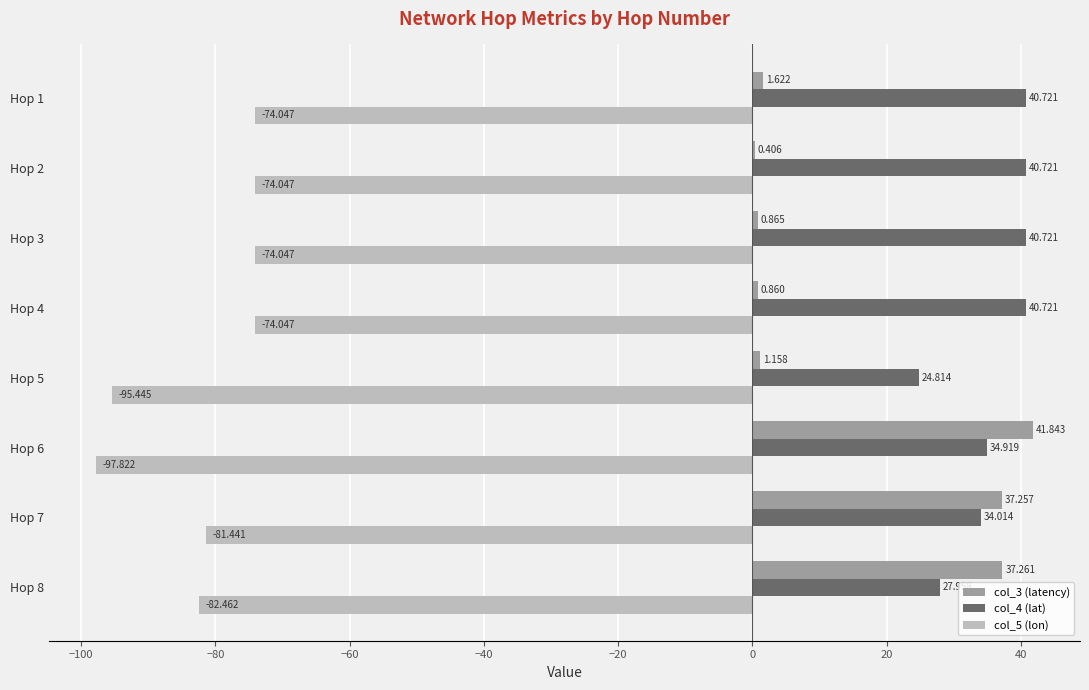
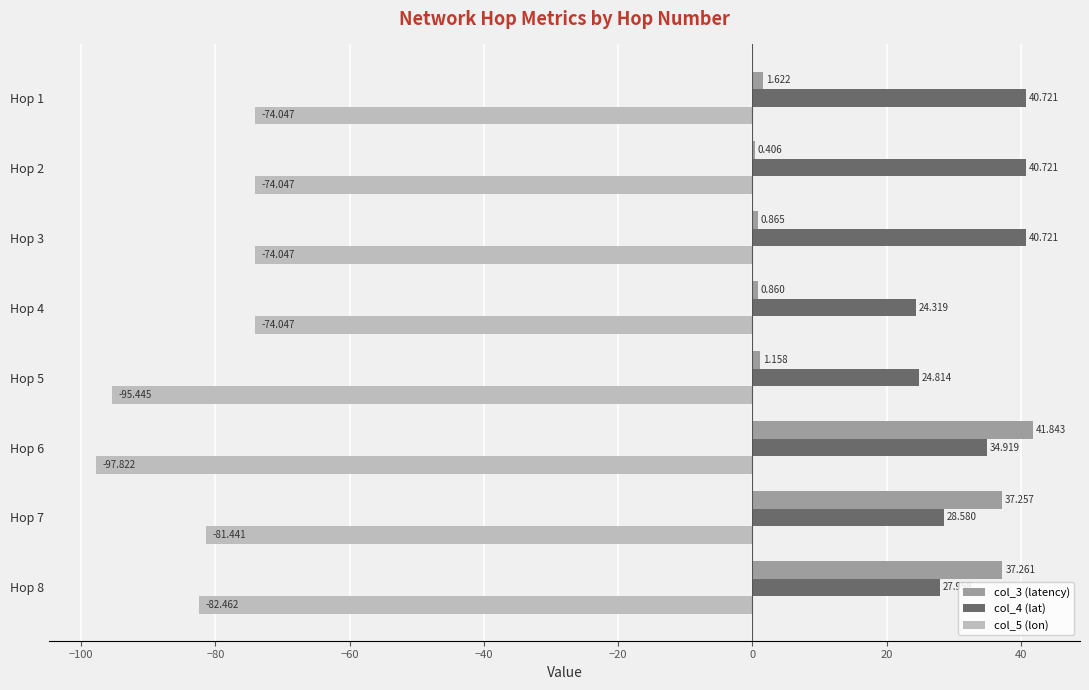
  {
    "col_4 (lat)": {
      "Hop 1": 40.721,
      "Hop 2": 40.721,
      "Hop 3": 40.721,
-     "Hop 4": 40.721,
+     "Hop 4": 24.319,
      "Hop 5": 24.814,
      "Hop 6": 34.919,
-     "Hop 7": 34.014
+     "Hop 7": 28.580
    }
  }
